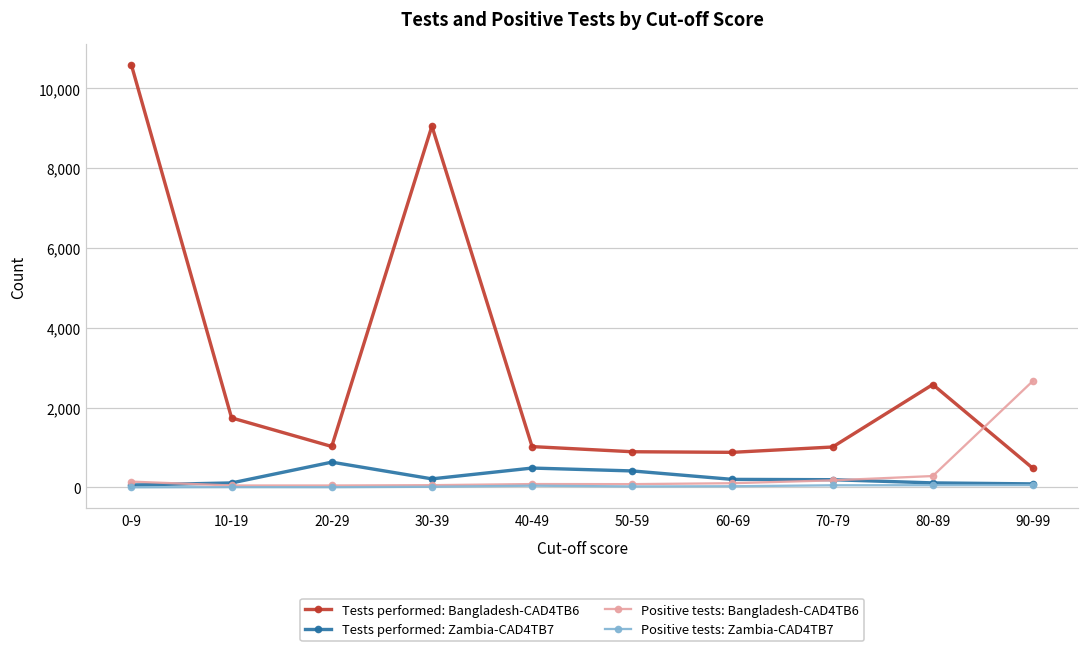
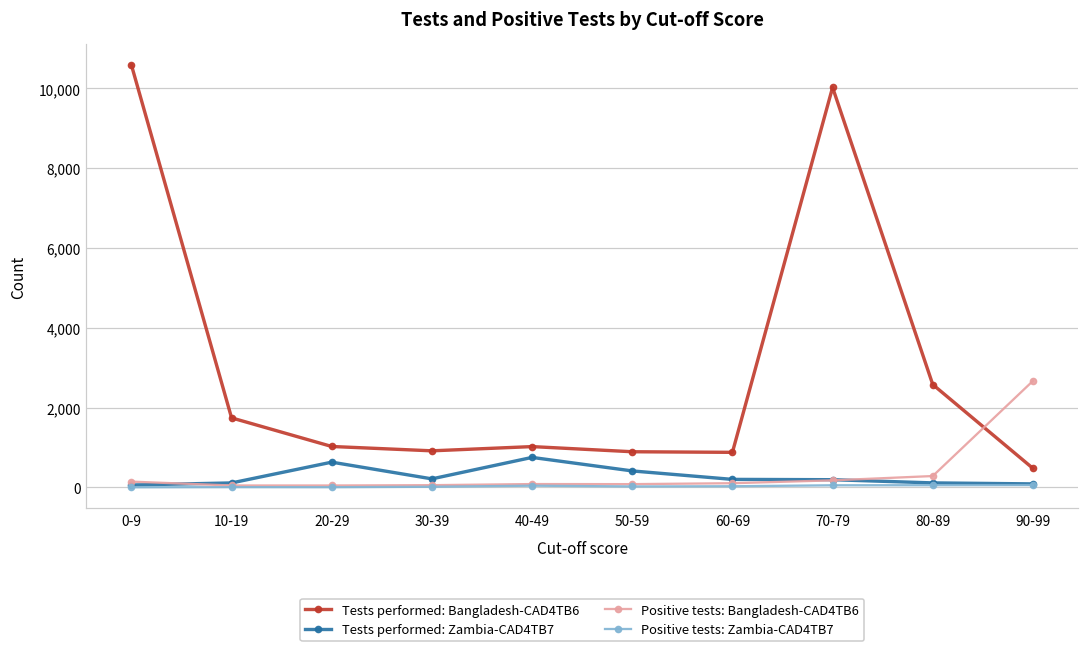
  {
    "Tests performed: Bangladesh-CAD4TB6": {
      "0-9": "10,600",
      "10-19": "1,700",
      "20-29": "1,000",
-     "30-39": "9,100",
+     "30-39": "900",
      "40-49": "1,000",
      "50-59": "900",
      "60-69": "900",
-     "70-79": "1,000",
+     "70-79": "10,000",
      "80-89": "2,600",
      "90-99": "500"
    },
    "Tests performed: Zambia-CAD4TB7": {
      "20-29": "600",
      "30-39": "200",
-     "40-49": "500",
+     "40-49": "800",
      "50-59": "400",
      "60-69": "200"
    },
    "Positive tests: Bangladesh-CAD4TB6": {
      "0-9": "100",
      "60-69": "100",
      "80-89": "300",
      "90-99": "2,700"
    },
    "Positive tests: Zambia-CAD4TB7": {
      "60-69": "0",
      "70-79": "100"
    }
  }
